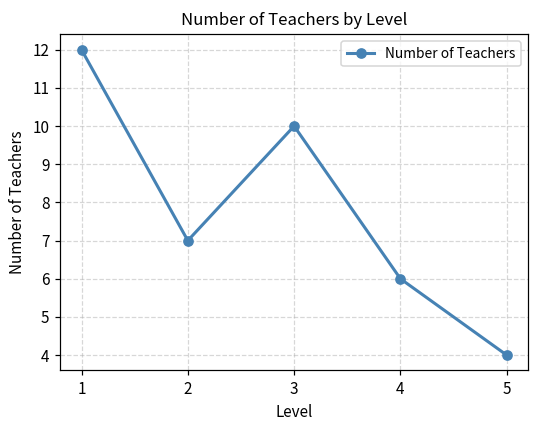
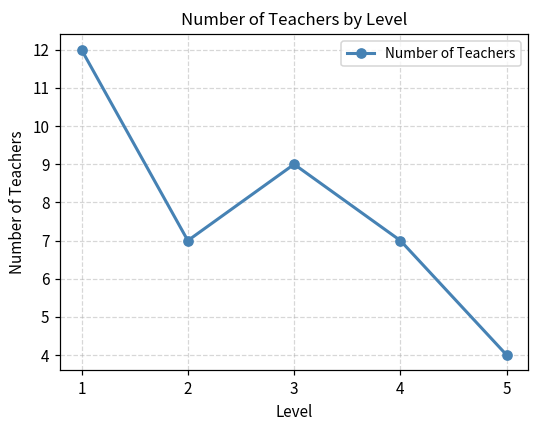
  {
    "1": 12,
    "2": 7,
-   "3": 10,
-   "4": 6,
+   "3": 9,
+   "4": 7,
    "5": 4
  }
